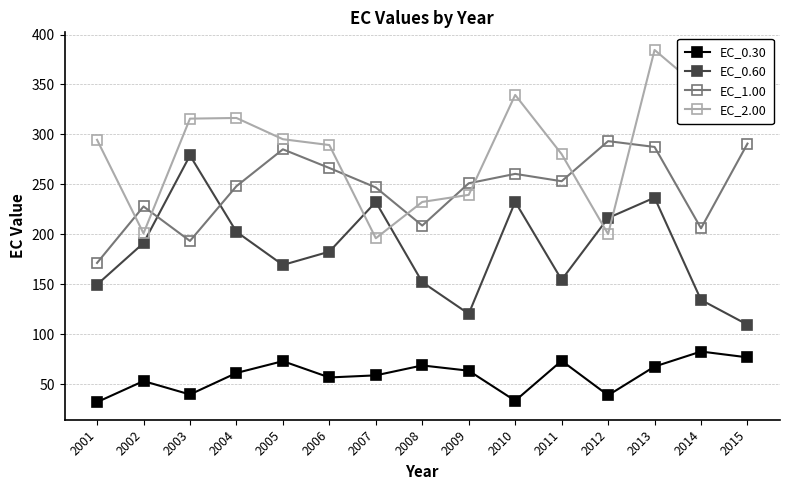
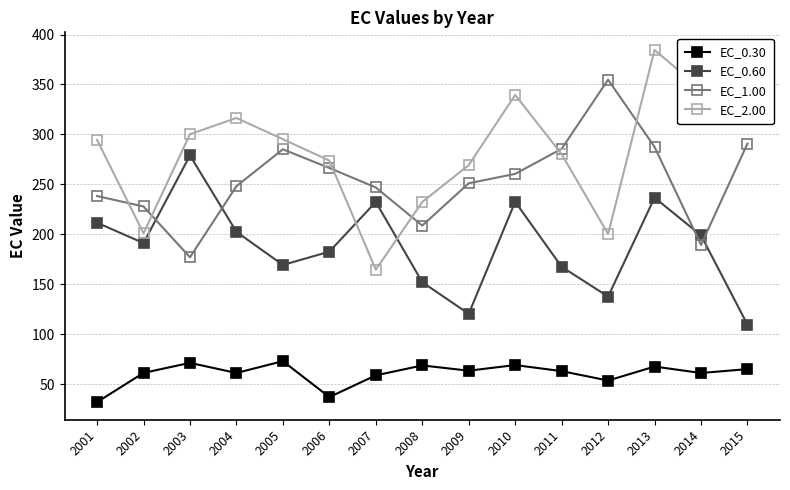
  {
    "EC_0.30": {
      "2001": 30,
-     "2002": 50,
-     "2003": 40,
+     "2002": 60,
+     "2003": 70,
      "2004": 60,
      "2005": 70,
-     "2006": 60,
+     "2006": 40,
      "2007": 60,
      "2008": 70,
      "2009": 60,
-     "2010": 30,
-     "2011": 70,
-     "2012": 40,
+     "2010": 70,
+     "2011": 60,
+     "2012": 50,
      "2013": 70,
-     "2014": 80,
-     "2015": 80
+     "2014": 60,
+     "2015": 60
    },
    "EC_0.60": {
-     "2001": 150,
+     "2001": 210,
      "2002": 190,
      "2003": 280,
      "2004": 200,
      "2005": 170,
      "2006": 180,
      "2007": 230,
      "2008": 150,
      "2009": 120,
      "2010": 230,
-     "2011": 150,
-     "2012": 220,
+     "2011": 170,
+     "2012": 140,
      "2013": 240,
-     "2014": 130,
+     "2014": 200,
      "2015": 110
    },
    "EC_1.00": {
-     "2001": 170,
+     "2001": 240,
      "2002": 230,
-     "2003": 190,
+     "2003": 180,
      "2004": 250,
      "2005": 290,
      "2006": 270,
      "2007": 250,
      "2008": 210,
      "2009": 250,
      "2010": 260,
-     "2011": 250,
-     "2012": 290,
+     "2011": 290,
+     "2012": 350,
      "2013": 290,
-     "2014": 210,
+     "2014": 190,
      "2015": 290
    },
    "EC_2.00": {
      "2001": 290,
      "2002": 200,
-     "2003": 320,
+     "2003": 300,
      "2004": 320,
      "2005": 300,
-     "2006": 290,
-     "2007": 200,
+     "2006": 270,
+     "2007": 160,
      "2008": 230,
-     "2009": 240,
+     "2009": 270,
      "2010": 340,
      "2011": 280,
      "2012": 200,
      "2013": 380
    }
  }
